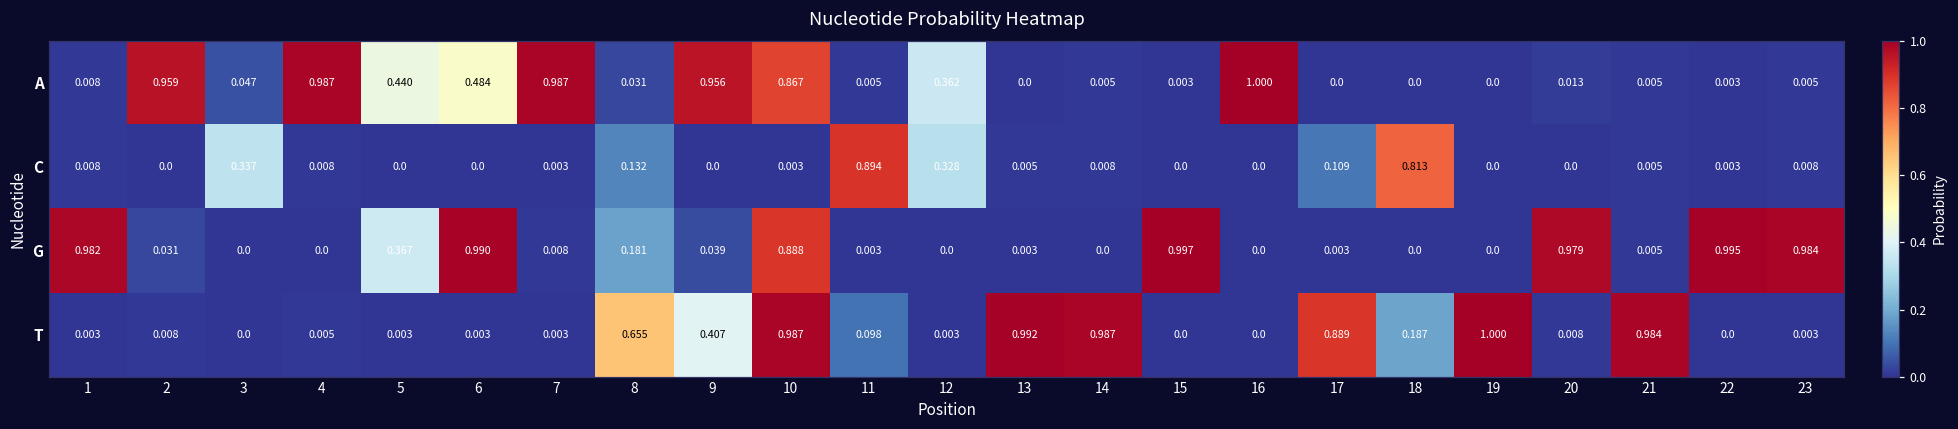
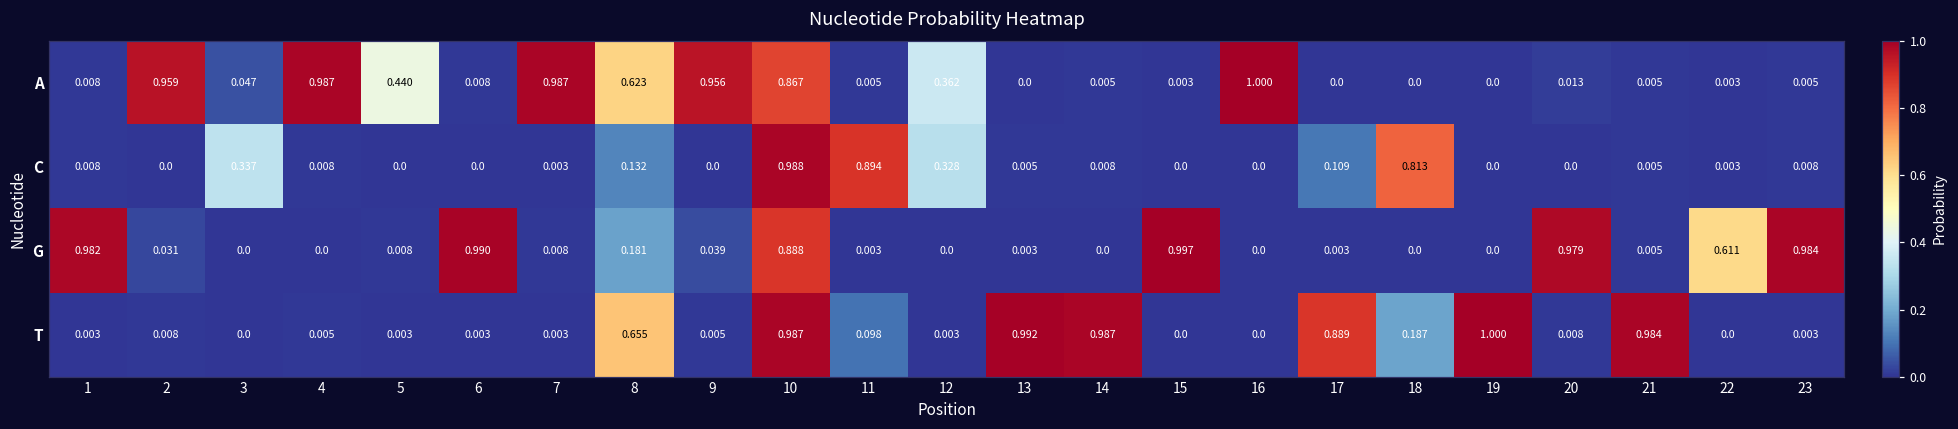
  {
    "A": {
      "1": 0.008,
      "2": 0.959,
      "3": 0.047,
      "4": 0.987,
      "5": 0.440,
-     "6": 0.484,
+     "6": 0.008,
      "7": 0.987,
-     "8": 0.031,
+     "8": 0.623,
      "9": 0.956,
      "10": 0.867,
      "11": 0.005,
      "12": 0.362,
      "13": 0.0,
      "14": 0.005,
      "15": 0.003,
      "16": 1.000,
      "17": 0.0,
      "18": 0.0,
      "19": 0.0,
      "20": 0.013,
      "21": 0.005,
      "22": 0.003,
      "23": 0.005
    },
    "C": {
      "1": 0.008,
      "2": 0.0,
      "3": 0.337,
      "4": 0.008,
      "5": 0.0,
      "6": 0.0,
      "7": 0.003,
      "8": 0.132,
      "9": 0.0,
-     "10": 0.003,
+     "10": 0.988,
      "11": 0.894,
      "12": 0.328,
      "13": 0.005,
      "14": 0.008,
      "15": 0.0,
      "16": 0.0,
      "17": 0.109,
      "18": 0.813,
      "19": 0.0,
      "20": 0.0,
      "21": 0.005,
      "22": 0.003,
      "23": 0.008
    },
    "G": {
      "1": 0.982,
      "2": 0.031,
      "3": 0.0,
      "4": 0.0,
-     "5": 0.367,
+     "5": 0.008,
      "6": 0.990,
      "7": 0.008,
      "8": 0.181,
      "9": 0.039,
      "10": 0.888,
      "11": 0.003,
      "12": 0.0,
      "13": 0.003,
      "14": 0.0,
      "15": 0.997,
      "16": 0.0,
      "17": 0.003,
      "18": 0.0,
      "19": 0.0,
      "20": 0.979,
      "21": 0.005,
-     "22": 0.995,
+     "22": 0.611,
      "23": 0.984
    },
    "T": {
      "1": 0.003,
      "2": 0.008,
      "3": 0.0,
      "4": 0.005,
      "5": 0.003,
      "6": 0.003,
      "7": 0.003,
      "8": 0.655,
-     "9": 0.407,
+     "9": 0.005,
      "10": 0.987,
      "11": 0.098,
      "12": 0.003,
      "13": 0.992,
      "14": 0.987,
      "15": 0.0,
      "16": 0.0,
      "17": 0.889,
      "18": 0.187,
      "19": 1.000,
      "20": 0.008,
      "21": 0.984,
      "22": 0.0,
      "23": 0.003
    }
  }
